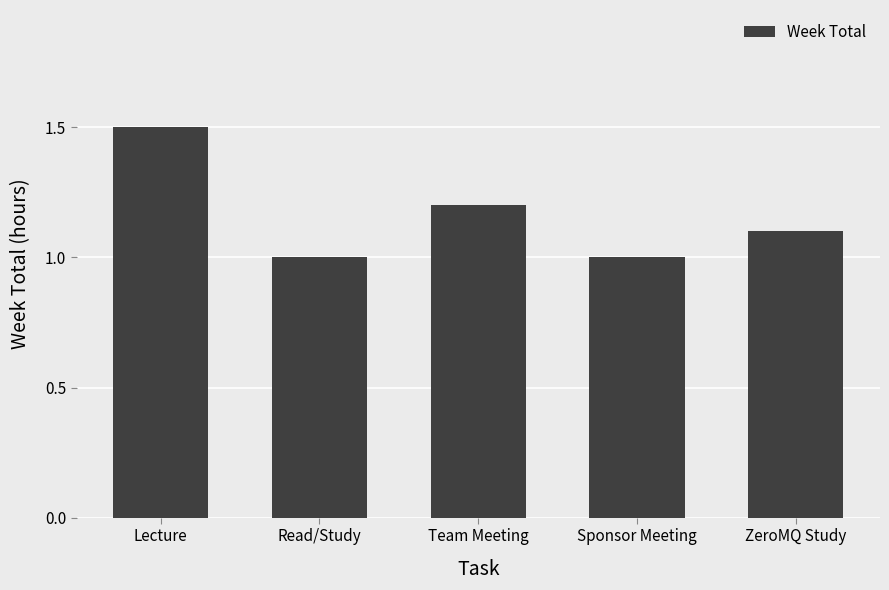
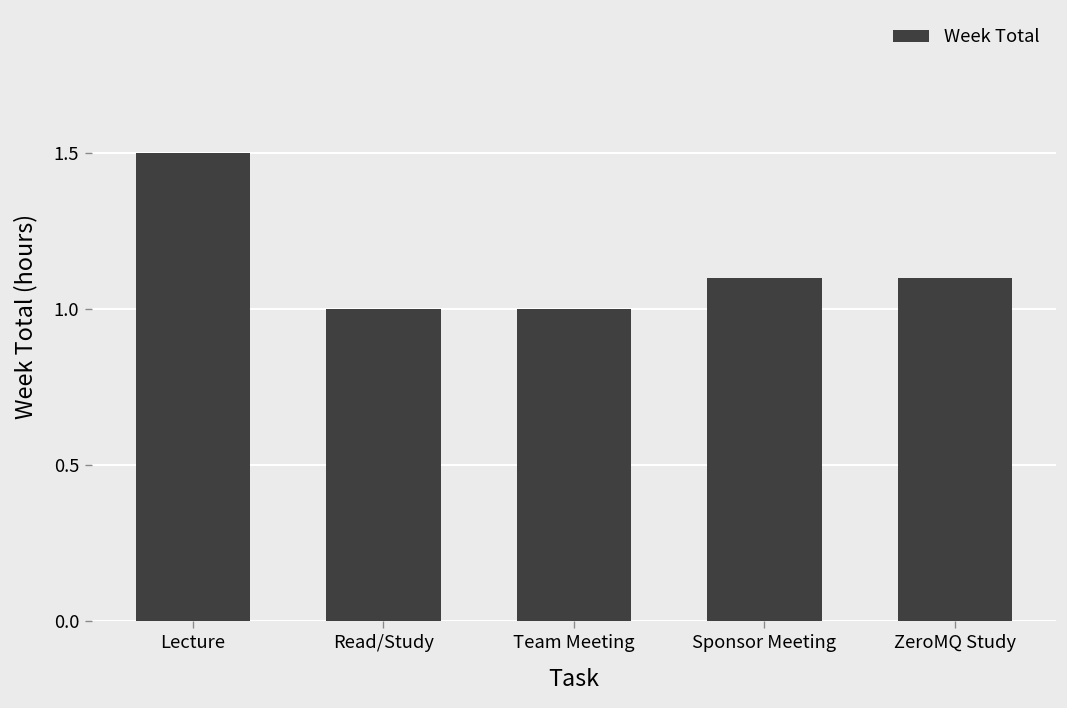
  {
    "Lecture": 1.5,
    "Read/Study": 1.0,
-   "Team Meeting": 1.2,
-   "Sponsor Meeting": 1.0,
+   "Team Meeting": 1.0,
+   "Sponsor Meeting": 1.1,
    "ZeroMQ Study": 1.1
  }
